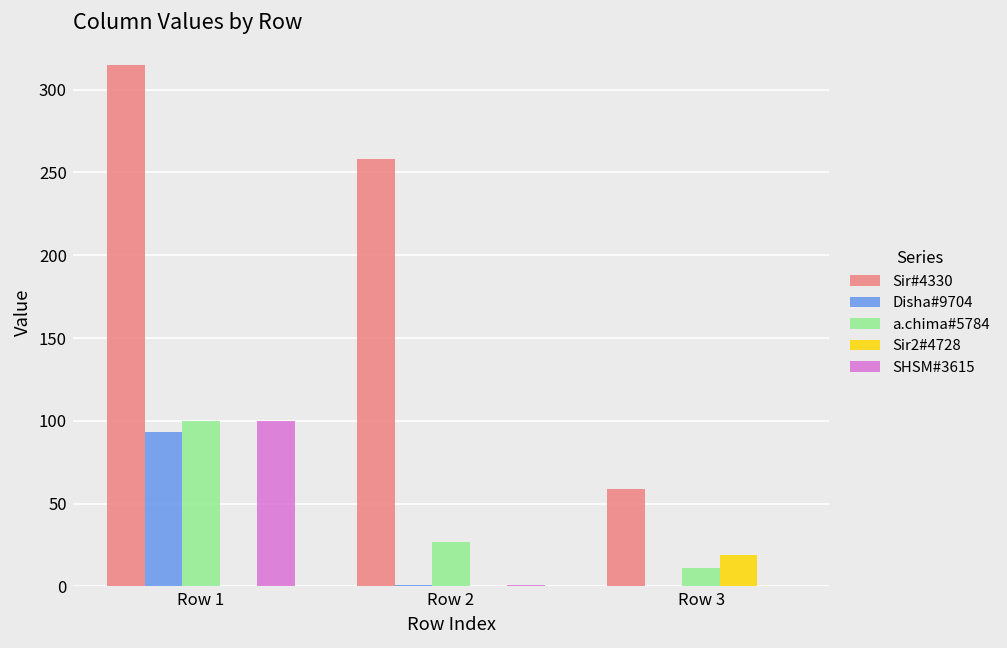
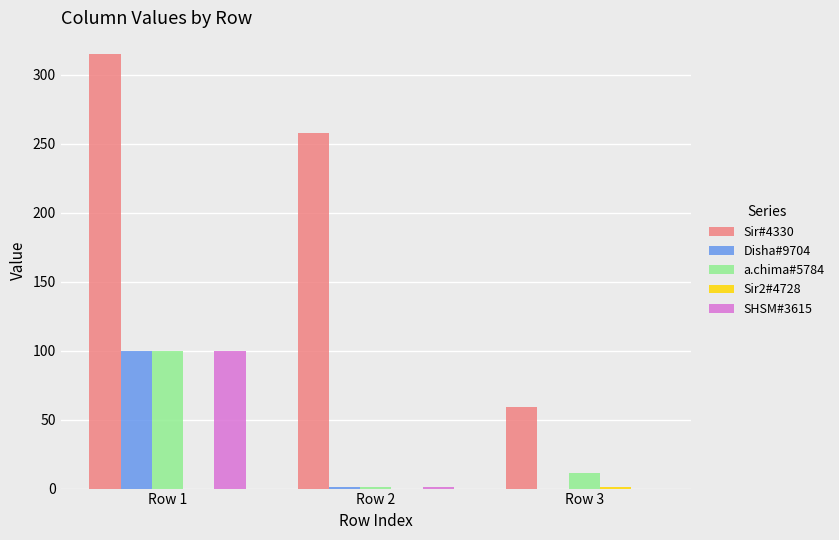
  {
    "Sir#4330": {
      "Row 1": 315,
      "Row 2": 258,
      "Row 3": 59
    },
    "Disha#9704": {
-     "Row 1": 93,
+     "Row 1": 100,
      "Row 3": 0
    },
    "a.chima#5784": {
      "Row 1": 100,
-     "Row 2": 27,
+     "Row 2": 1,
      "Row 3": 11
    },
    "Sir2#4728": {
      "Row 1": 0,
      "Row 2": 0,
-     "Row 3": 19
+     "Row 3": 1
    },
    "SHSM#3615": {
      "Row 1": 100,
      "Row 3": 0
    }
  }
